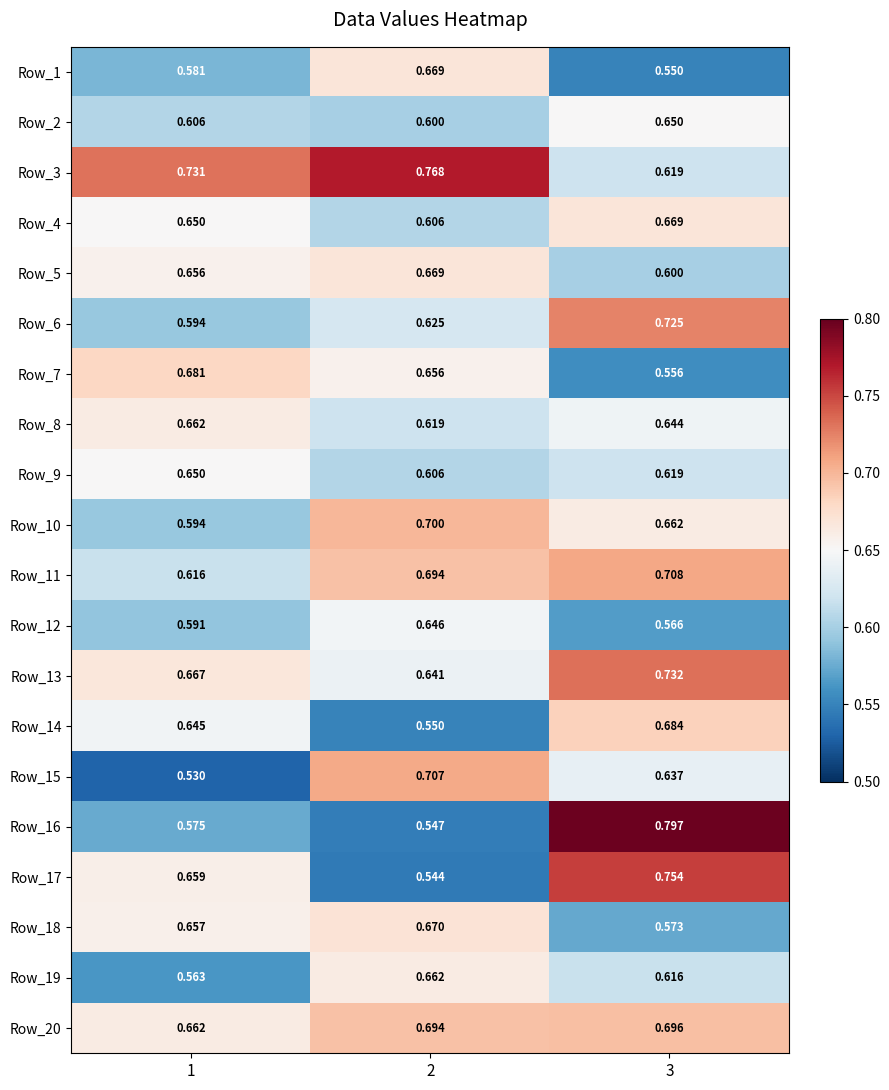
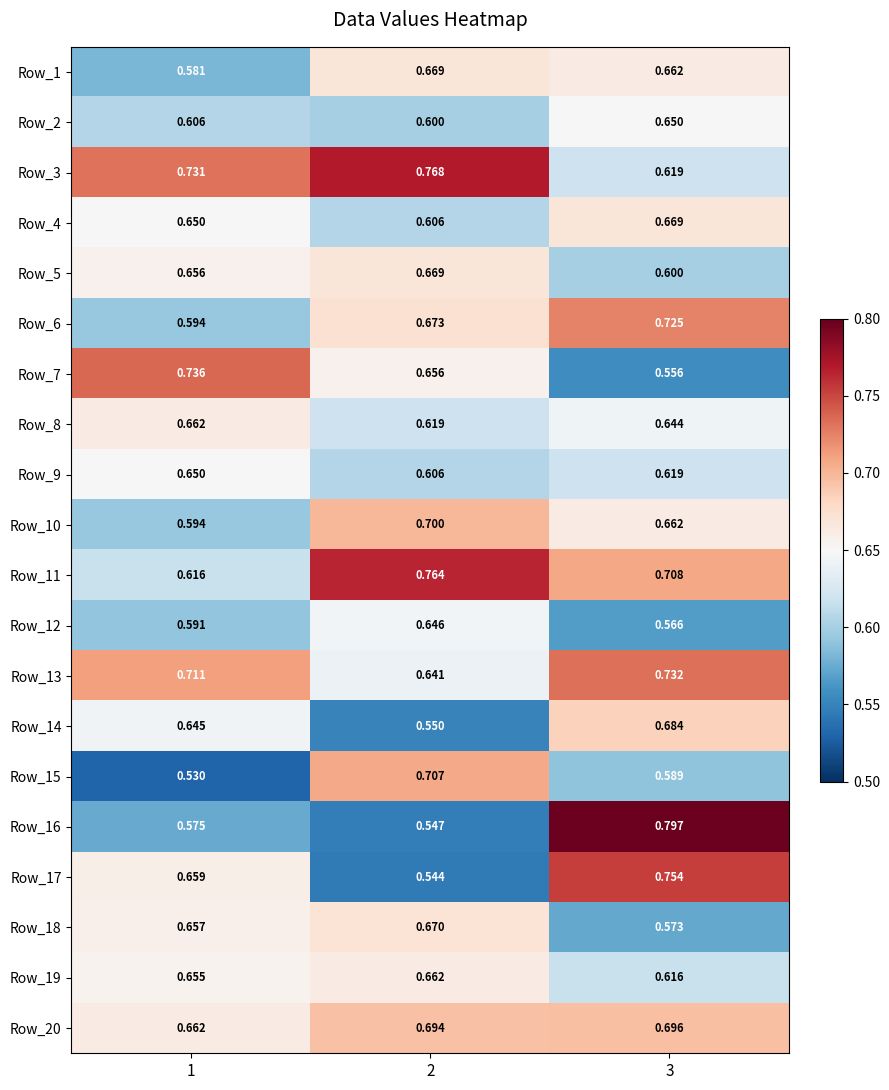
  {
    "Row_1": {
      "1": 0.581,
      "2": 0.669,
-     "3": 0.550
+     "3": 0.662
    },
    "Row_2": {
      "1": 0.606,
      "2": 0.600,
      "3": 0.650
    },
    "Row_3": {
      "1": 0.731,
      "2": 0.768,
      "3": 0.619
    },
    "Row_4": {
      "1": 0.650,
      "2": 0.606,
      "3": 0.669
    },
    "Row_5": {
      "1": 0.656,
      "2": 0.669,
      "3": 0.600
    },
    "Row_6": {
      "1": 0.594,
-     "2": 0.625,
+     "2": 0.673,
      "3": 0.725
    },
    "Row_7": {
-     "1": 0.681,
+     "1": 0.736,
      "2": 0.656,
      "3": 0.556
    },
    "Row_8": {
      "1": 0.662,
      "2": 0.619,
      "3": 0.644
    },
    "Row_9": {
      "1": 0.650,
      "2": 0.606,
      "3": 0.619
    },
    "Row_10": {
      "1": 0.594,
      "2": 0.700,
      "3": 0.662
    },
    "Row_11": {
      "1": 0.616,
-     "2": 0.694,
+     "2": 0.764,
      "3": 0.708
    },
    "Row_12": {
      "1": 0.591,
      "2": 0.646,
      "3": 0.566
    },
    "Row_13": {
-     "1": 0.667,
+     "1": 0.711,
      "2": 0.641,
      "3": 0.732
    },
    "Row_14": {
      "1": 0.645,
      "2": 0.550,
      "3": 0.684
    },
    "Row_15": {
      "1": 0.530,
      "2": 0.707,
-     "3": 0.637
+     "3": 0.589
    },
    "Row_16": {
      "1": 0.575,
      "2": 0.547,
      "3": 0.797
    },
    "Row_17": {
      "1": 0.659,
      "2": 0.544,
      "3": 0.754
    },
    "Row_18": {
      "1": 0.657,
      "2": 0.670,
      "3": 0.573
    },
    "Row_19": {
-     "1": 0.563,
+     "1": 0.655,
      "2": 0.662,
      "3": 0.616
    },
    "Row_20": {
      "1": 0.662,
      "2": 0.694,
      "3": 0.696
    }
  }
